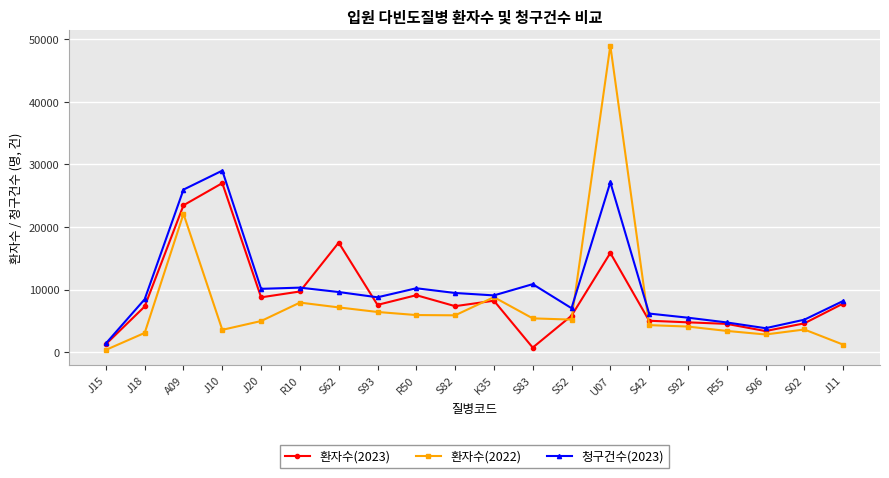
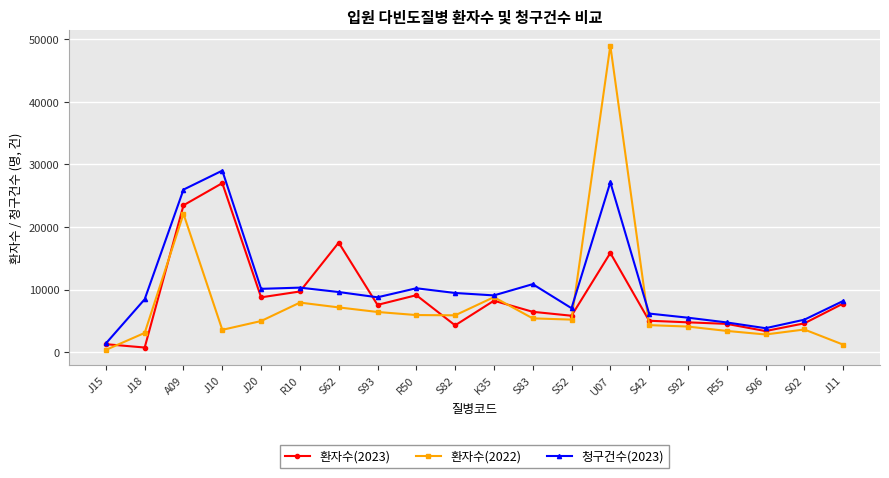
  {
    "환자수(2023)": {
-     "J18": 7000,
+     "J18": 1000,
      "A09": 23000,
      "J10": 27000,
      "J20": 9000,
      "R10": 10000,
      "S62": 17000,
      "S93": 8000,
      "R50": 9000,
-     "S82": 7000,
+     "S82": 4000,
      "K35": 8000,
-     "S83": 1000,
+     "S83": 6000,
      "S52": 6000,
      "U07": 16000,
      "S42": 5000,
      "S92": 5000,
      "S06": 3000,
      "S02": 5000,
      "J11": 8000
    },
    "환자수(2022)": {
      "J15": 0,
      "J18": 3000,
      "A09": 22000,
      "J10": 4000,
      "J20": 5000,
      "R10": 8000,
      "S62": 7000,
      "S93": 6000,
      "R50": 6000,
      "S82": 6000,
      "S83": 5000,
      "S52": 5000,
      "U07": 49000,
      "S42": 4000,
      "S92": 4000,
      "R55": 3000,
      "S06": 3000,
      "S02": 4000,
      "J11": 1000
    },
    "청구건수(2023)": {
      "J18": 8000,
      "A09": 26000,
      "J10": 29000,
      "J20": 10000,
      "R10": 10000,
      "S62": 10000,
      "S93": 9000,
      "R50": 10000,
      "S82": 9000,
      "S83": 11000,
      "S52": 7000,
      "U07": 27000,
      "S42": 6000,
      "S92": 6000,
      "S06": 4000,
      "S02": 5000,
      "J11": 8000
    }
  }
